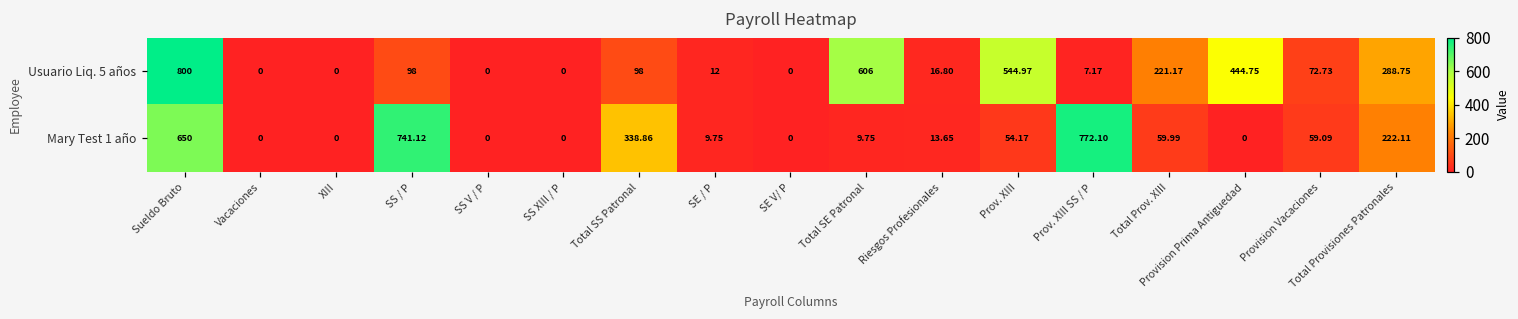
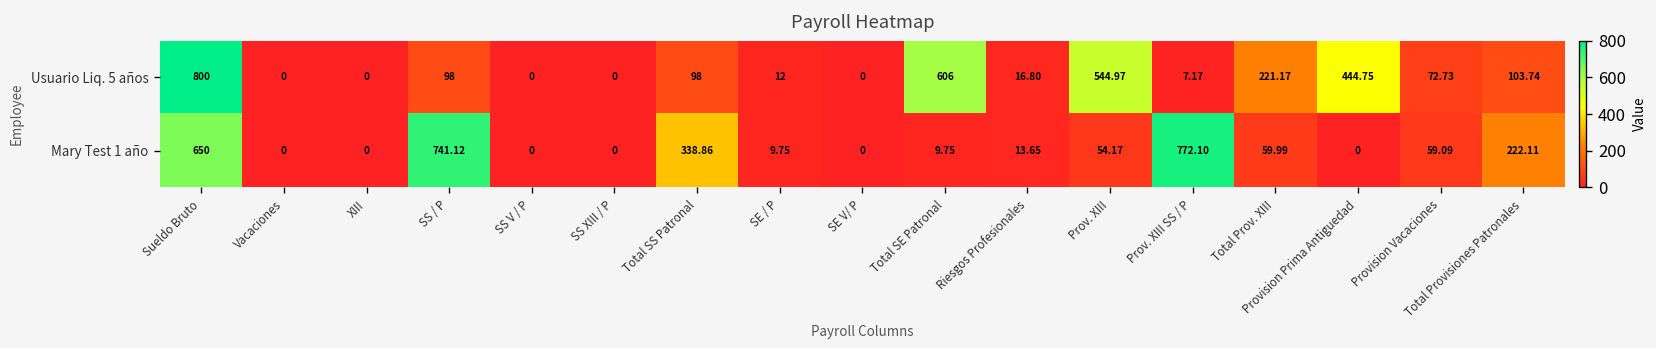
  {
    "Usuario Liq. 5 años": {
      "Sueldo Bruto": 800,
      "Vacaciones": 0,
      "XIII": 0,
      "SS / P": 98,
      "SS V / P": 0,
      "SS XIII / P": 0,
      "Total SS Patronal": 98,
      "SE / P": 12,
      "SE V/ P": 0,
      "Total SE Patronal": 606,
      "Riesgos Profesionales": 16.80,
      "Prov. XIII": 544.97,
      "Prov. XIII SS / P": 7.17,
      "Total Prov. XIII": 221.17,
      "Provision Prima Antiguedad": 444.75,
      "Provision Vacaciones": 72.73,
-     "Total Provisiones Patronales": 288.75
+     "Total Provisiones Patronales": 103.74
    },
    "Mary Test 1 año": {
      "Sueldo Bruto": 650,
      "Vacaciones": 0,
      "XIII": 0,
      "SS / P": 741.12,
      "SS V / P": 0,
      "SS XIII / P": 0,
      "Total SS Patronal": 338.86,
      "SE / P": 9.75,
      "SE V/ P": 0,
      "Total SE Patronal": 9.75,
      "Riesgos Profesionales": 13.65,
      "Prov. XIII": 54.17,
      "Prov. XIII SS / P": 772.10,
      "Total Prov. XIII": 59.99,
      "Provision Prima Antiguedad": 0,
      "Provision Vacaciones": 59.09,
      "Total Provisiones Patronales": 222.11
    }
  }
